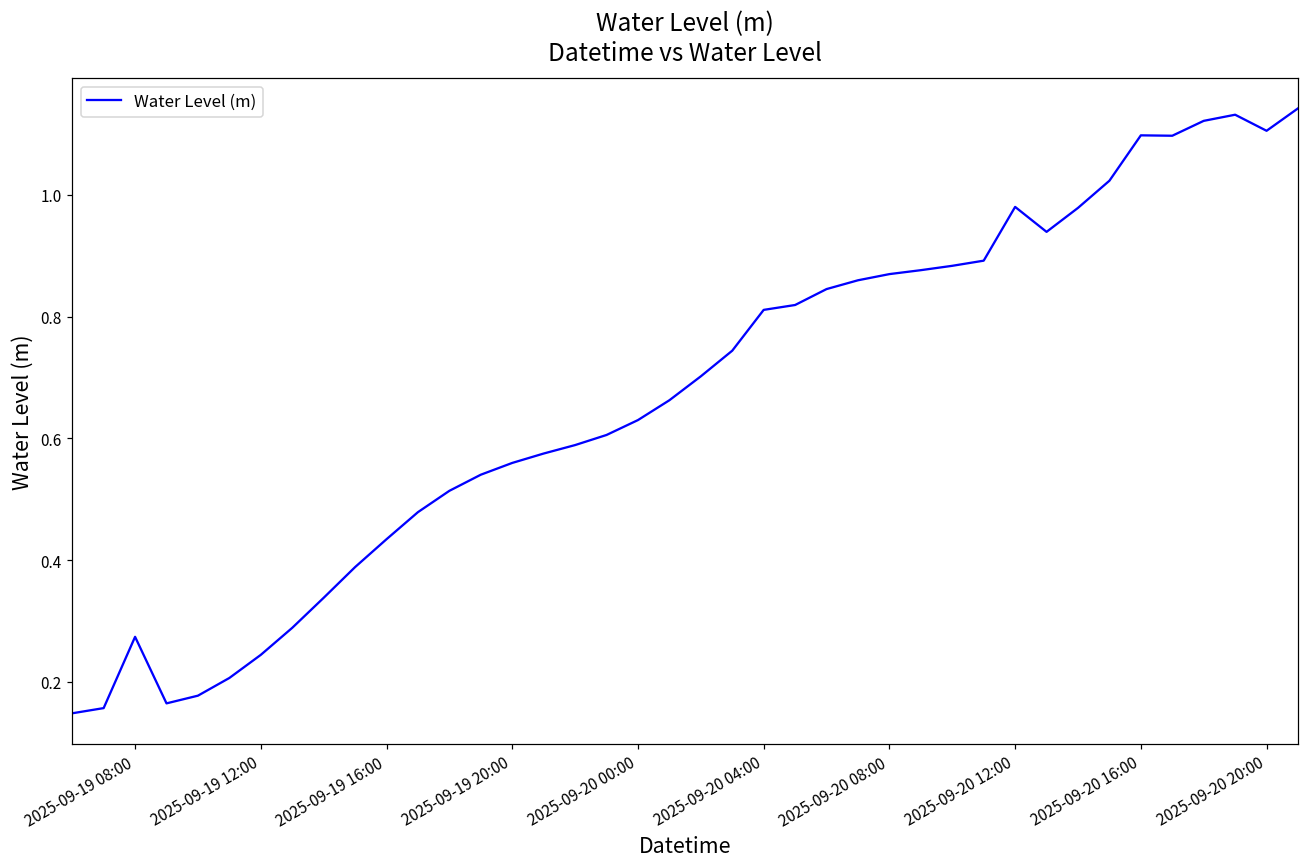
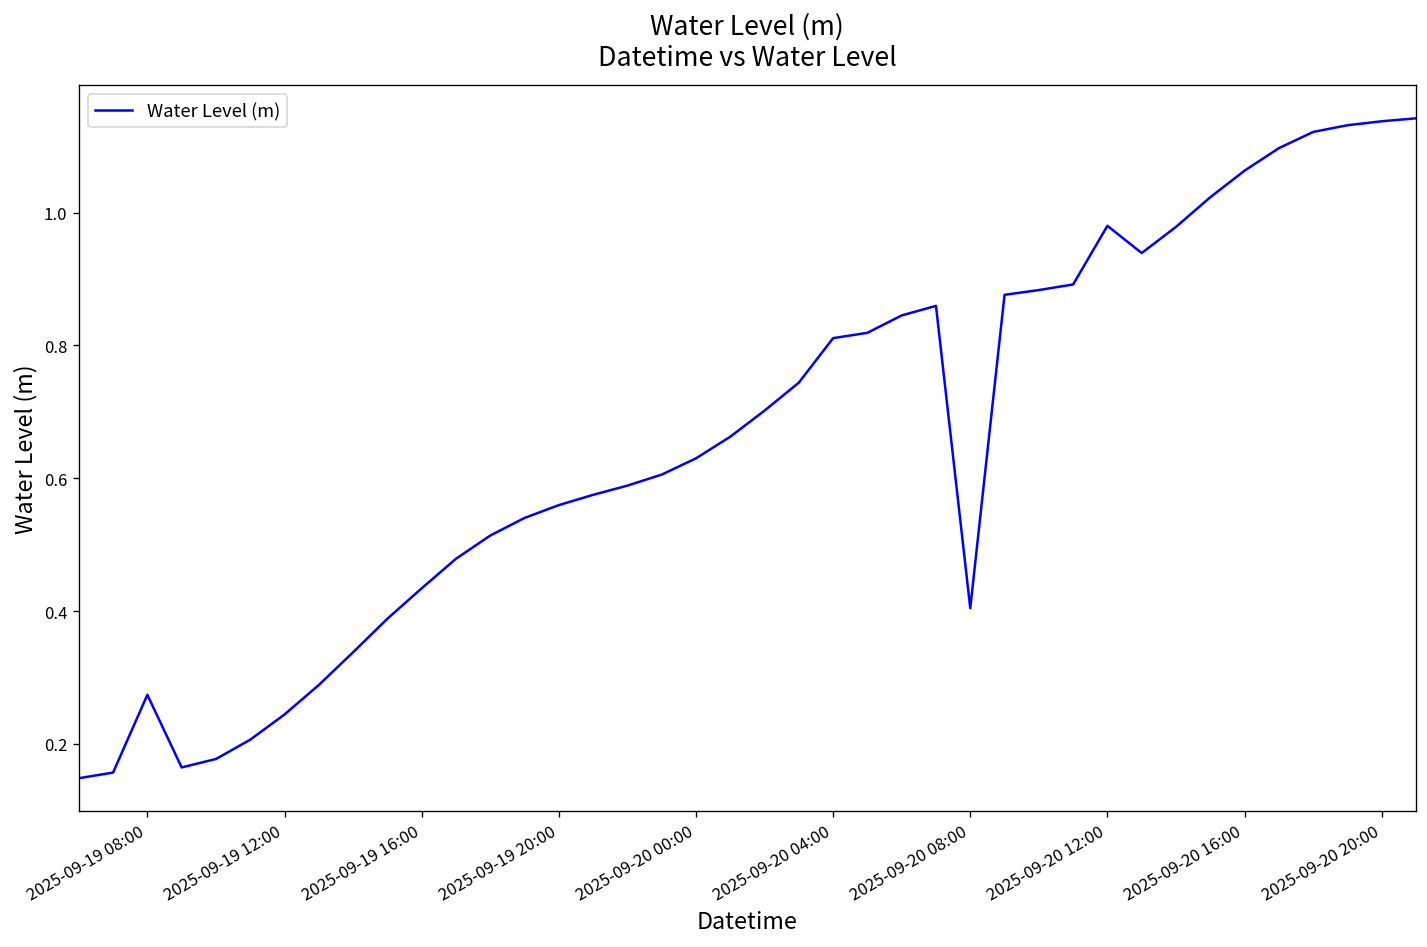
  {
    "2025-09-19 08:00": 0.27,
    "2025-09-19 12:00": 0.24,
    "2025-09-19 16:00": 0.43,
    "2025-09-19 20:00": 0.56,
    "2025-09-20 00:00": 0.63,
    "2025-09-20 04:00": 0.81,
-   "2025-09-20 08:00": 0.87,
+   "2025-09-20 08:00": 0.40,
    "2025-09-20 12:00": 0.98,
-   "2025-09-20 16:00": 1.10,
-   "2025-09-20 20:00": 1.11
+   "2025-09-20 16:00": 1.06,
+   "2025-09-20 20:00": 1.14
  }
